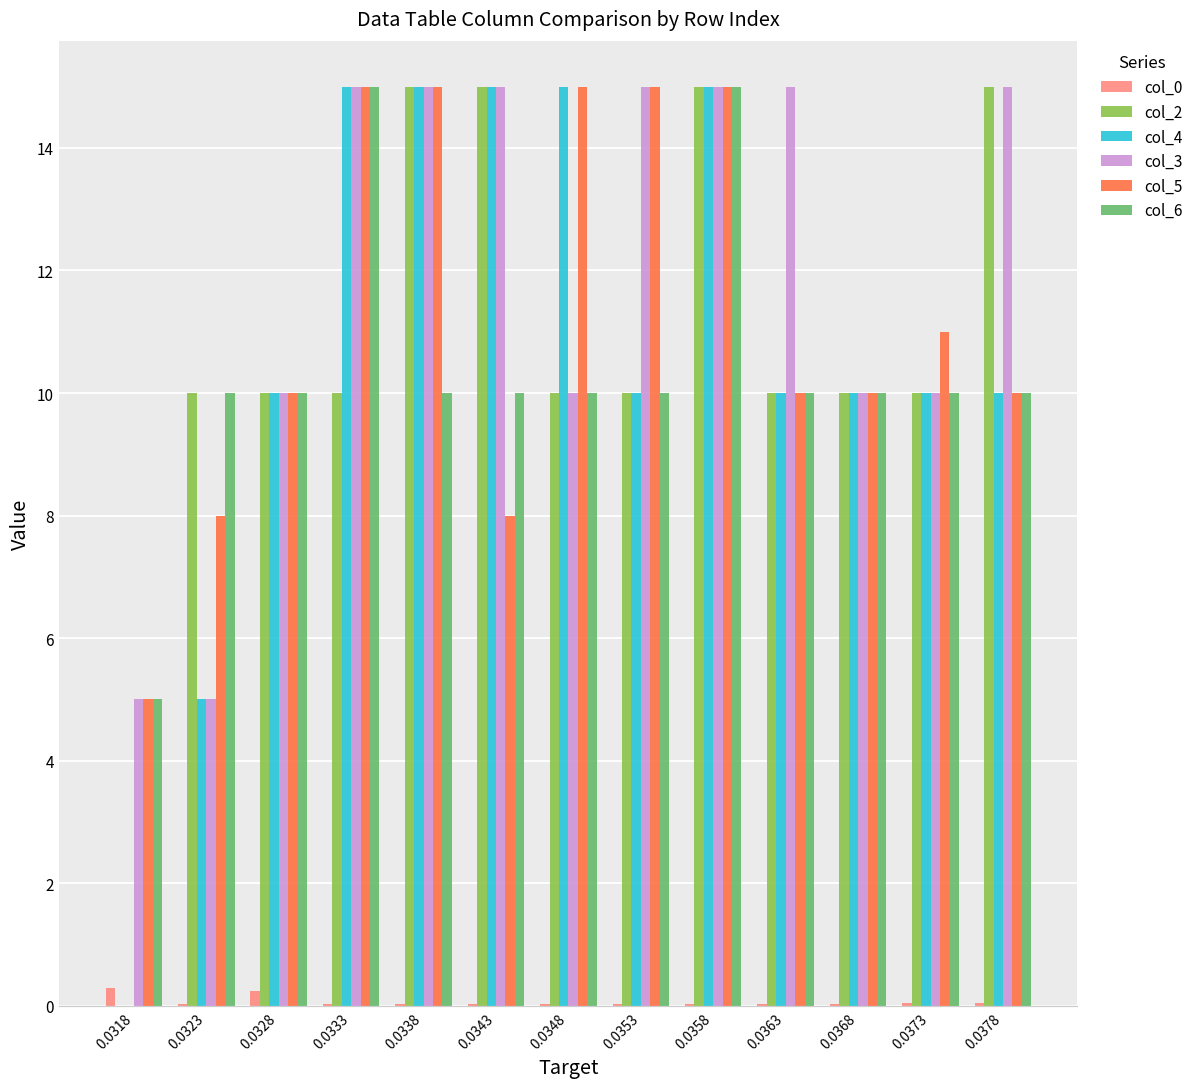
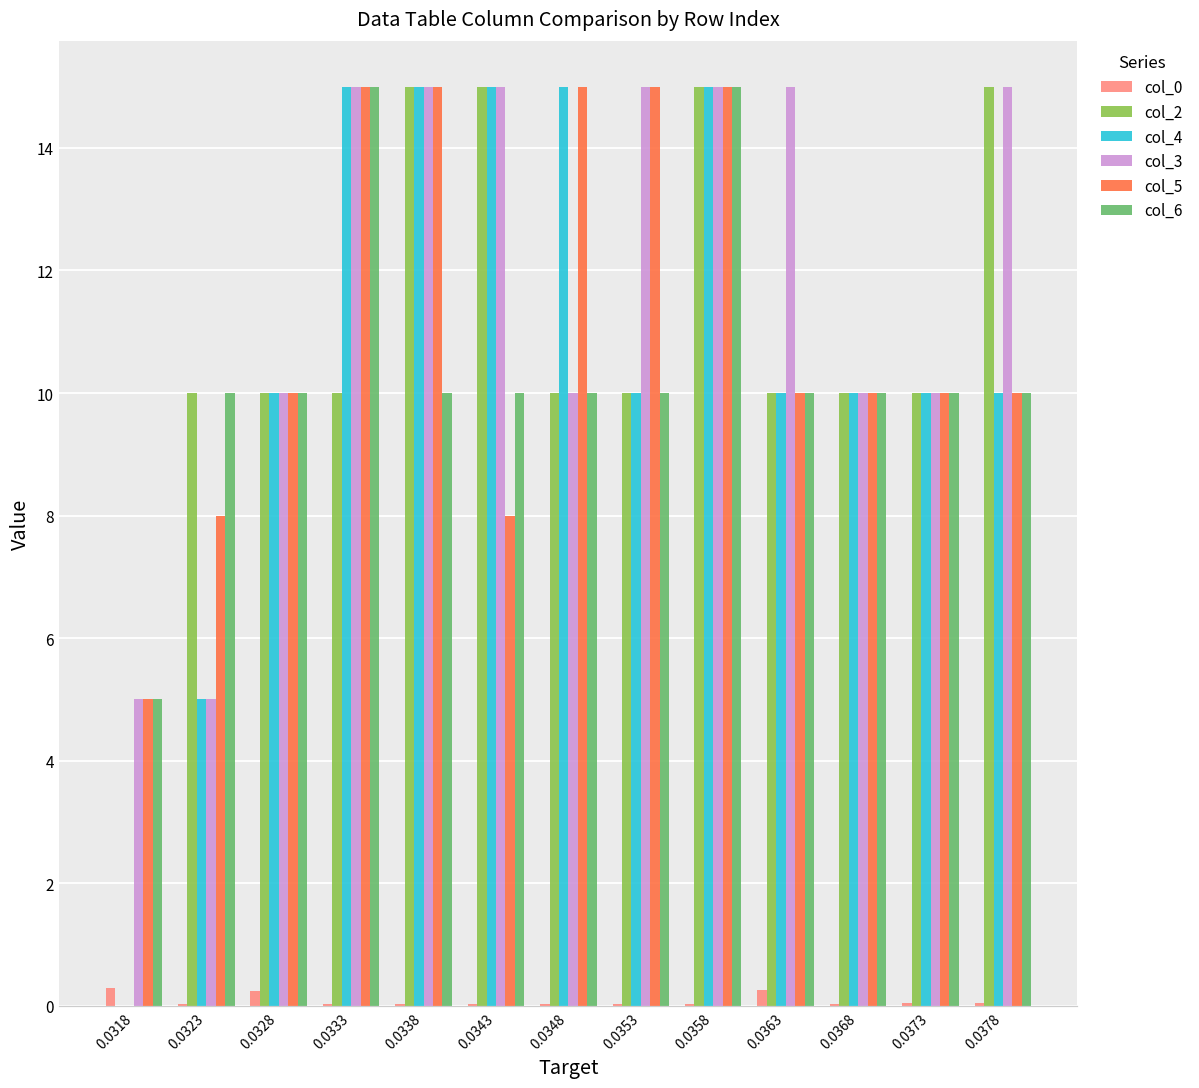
  {
    "col_0": {
      "0.0318": 0.3,
      "0.0328": 0.2,
-     "0.0363": 0.0
+     "0.0363": 0.3
    },
    "col_4": {
      "0.0318": 0.0,
      "0.0323": 5.0,
      "0.0328": 10.0,
      "0.0333": 15.0,
      "0.0338": 15.0,
      "0.0343": 15.0,
      "0.0348": 15.0,
      "0.0353": 10.0,
      "0.0358": 15.0,
      "0.0363": 10.0,
      "0.0368": 10.0,
      "0.0373": 10.0,
      "0.0378": 10.0
    },
    "col_3": {
      "0.0318": 5.0,
      "0.0323": 5.0,
      "0.0328": 10.0,
      "0.0333": 15.0,
      "0.0338": 15.0,
      "0.0343": 15.0,
      "0.0348": 10.0,
      "0.0353": 15.0,
      "0.0358": 15.0,
      "0.0363": 15.0,
      "0.0368": 10.0,
      "0.0373": 10.0,
      "0.0378": 15.0
    },
    "col_5": {
      "0.0318": 5,
      "0.0323": 8,
      "0.0328": 10,
      "0.0333": 15,
      "0.0338": 15,
      "0.0343": 8,
      "0.0348": 15,
      "0.0353": 15,
      "0.0358": 15,
      "0.0363": 10,
      "0.0368": 10,
-     "0.0373": 11,
+     "0.0373": 10,
      "0.0378": 10
    }
  }
